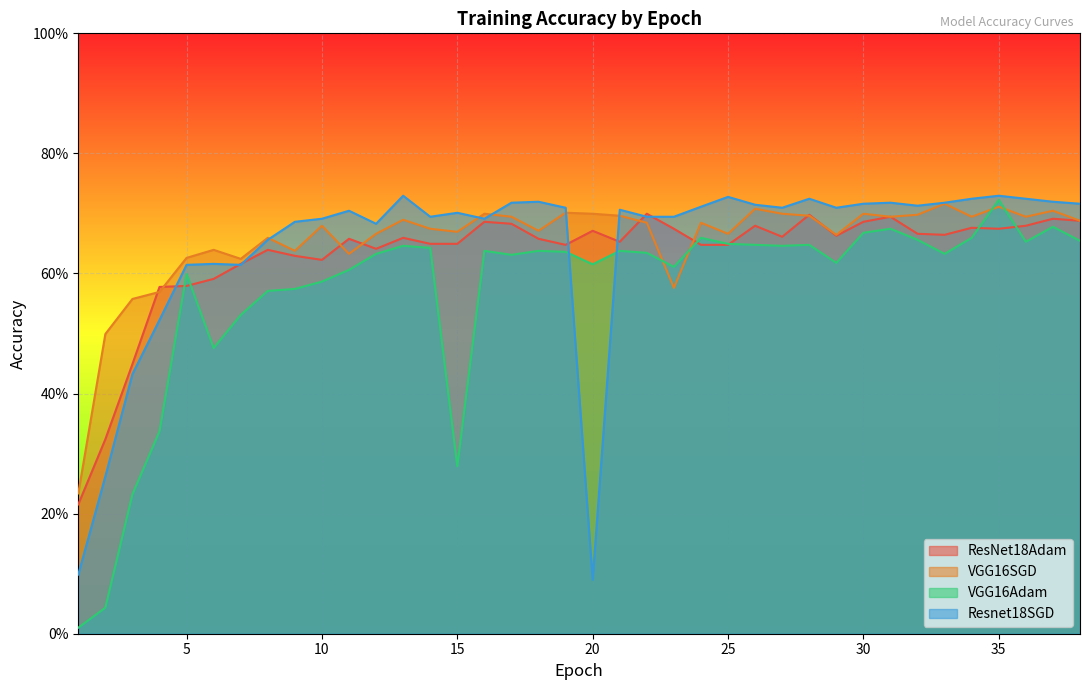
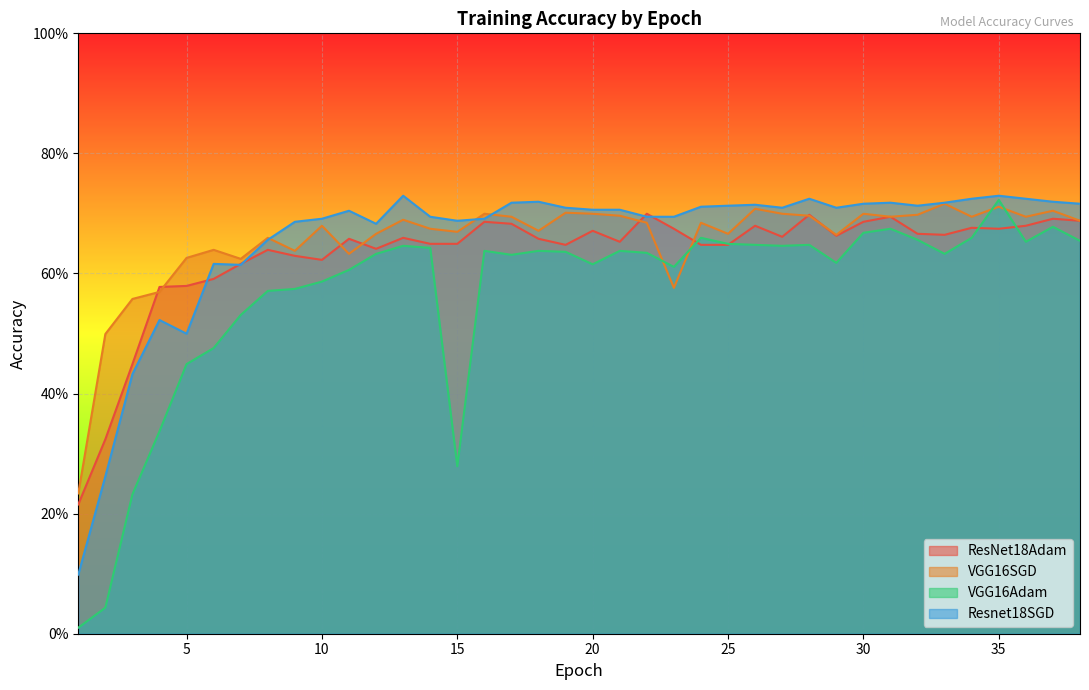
  {
    "VGG16Adam": {
-     "5": "60%",
+     "5": "45%",
      "10": "59%",
      "15": "28%",
      "20": "62%",
      "30": "67%",
      "35": "72%"
    },
    "Resnet18SGD": {
-     "5": "61%",
+     "5": "50%",
      "10": "69%",
-     "15": "70%",
-     "20": "9%",
-     "25": "73%",
+     "15": "69%",
+     "20": "71%",
+     "25": "71%",
      "30": "72%",
      "35": "73%"
    }
  }
